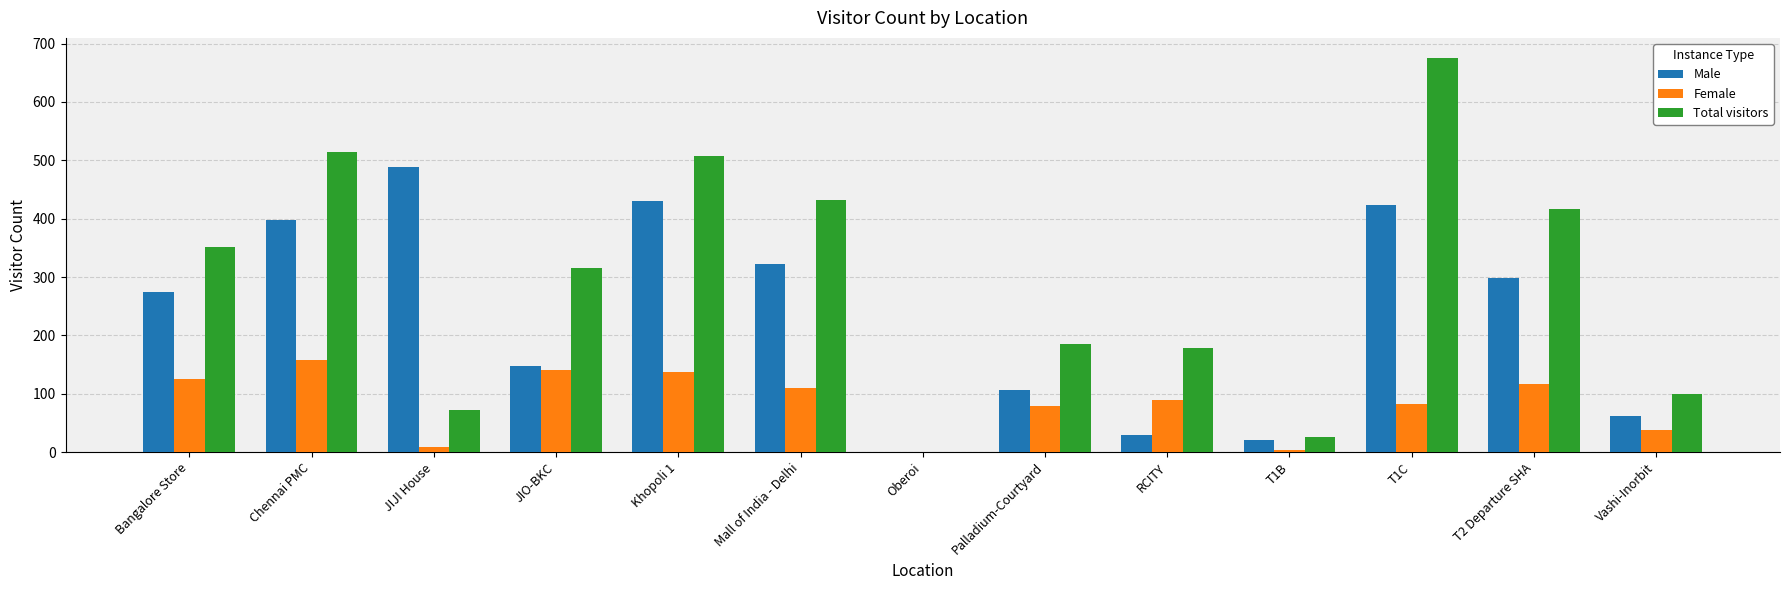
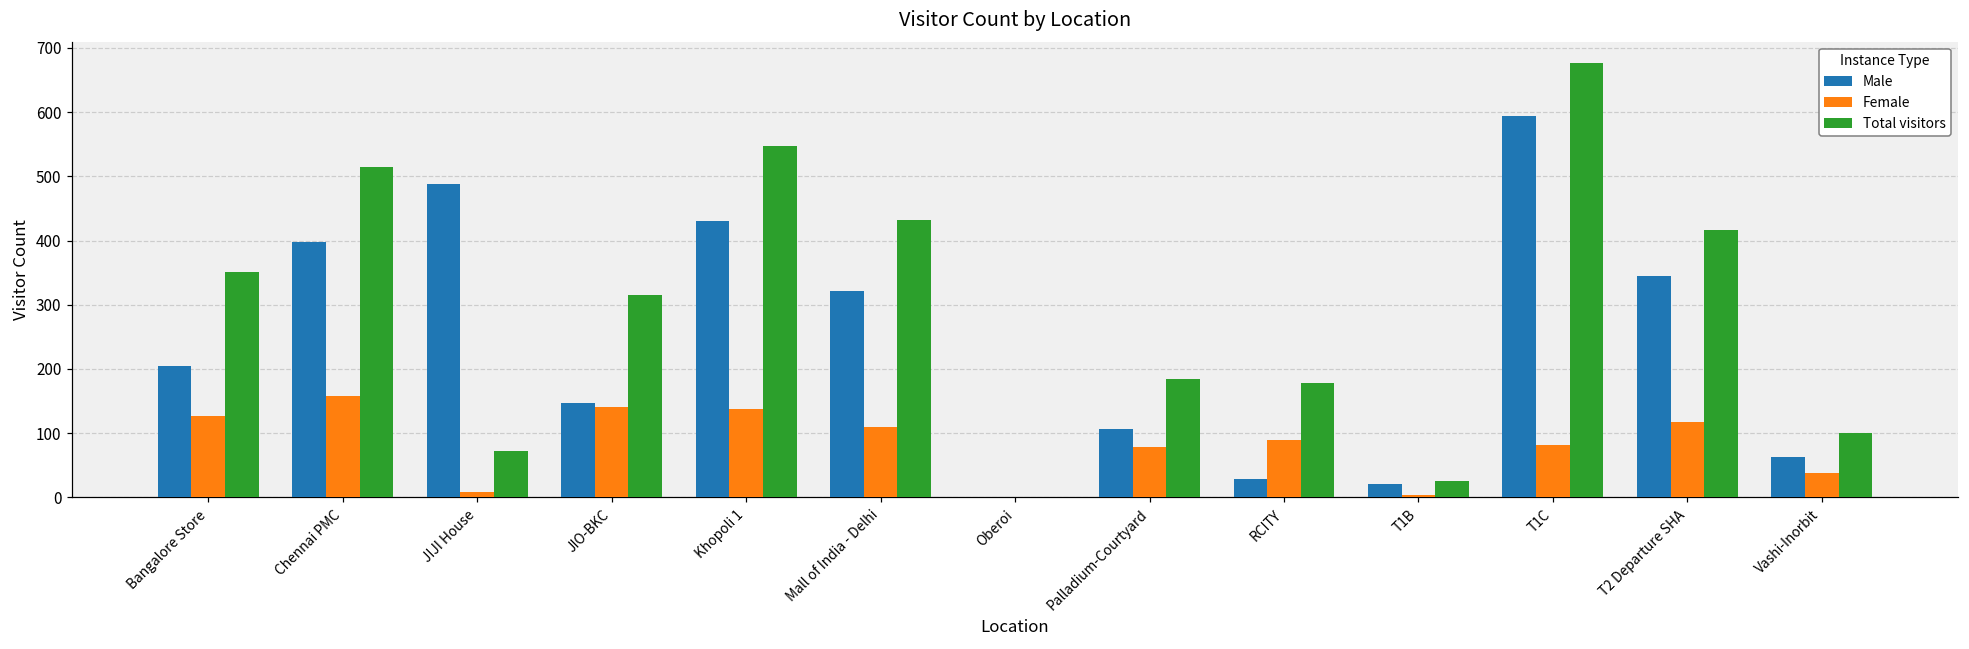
  {
    "Male": {
-     "Bangalore Store": 280,
+     "Bangalore Store": 200,
      "Chennai PMC": 400,
      "JIJI House": 490,
      "JIO-BKC": 150,
      "Khopoli 1": 430,
      "Mall of India - Delhi": 320,
      "Oberoi": 0,
      "Palladium-Courtyard": 110,
      "RCITY": 30,
      "T1B": 20,
-     "T1C": 420,
-     "T2 Departure SHA": 300,
+     "T1C": 590,
+     "T2 Departure SHA": 340,
      "Vashi-Inorbit": 60
    },
    "Female": {
      "Bangalore Store": 130,
      "Chennai PMC": 160,
      "JIJI House": 10,
      "JIO-BKC": 140,
      "Khopoli 1": 140,
      "Mall of India - Delhi": 110,
      "Oberoi": 0,
      "Palladium-Courtyard": 80,
      "RCITY": 90,
      "T1C": 80,
      "T2 Departure SHA": 120,
      "Vashi-Inorbit": 40
    },
    "Total visitors": {
      "Bangalore Store": 350,
      "Chennai PMC": 510,
      "JIJI House": 70,
      "JIO-BKC": 320,
-     "Khopoli 1": 510,
+     "Khopoli 1": 550,
      "Mall of India - Delhi": 430,
      "Oberoi": 0,
      "Palladium-Courtyard": 190,
      "RCITY": 180,
      "T1B": 30,
      "T1C": 680,
      "T2 Departure SHA": 420,
      "Vashi-Inorbit": 100
    }
  }
